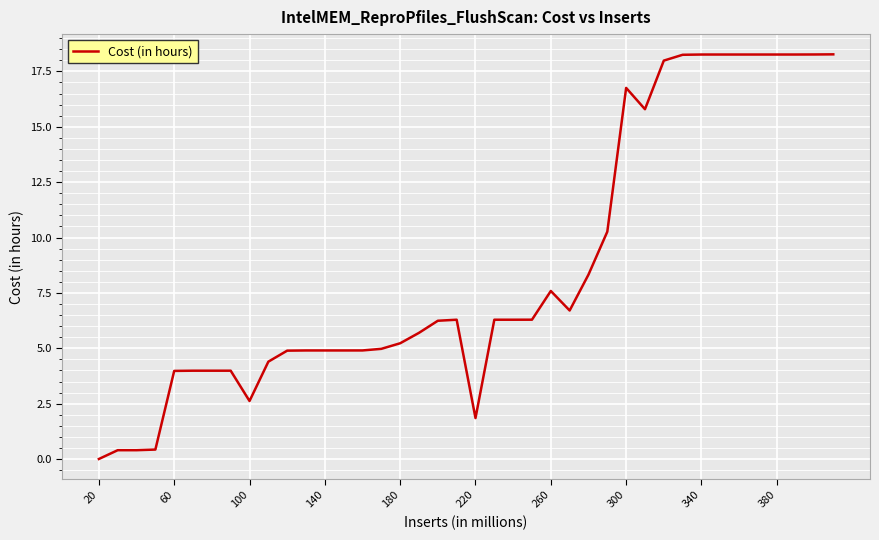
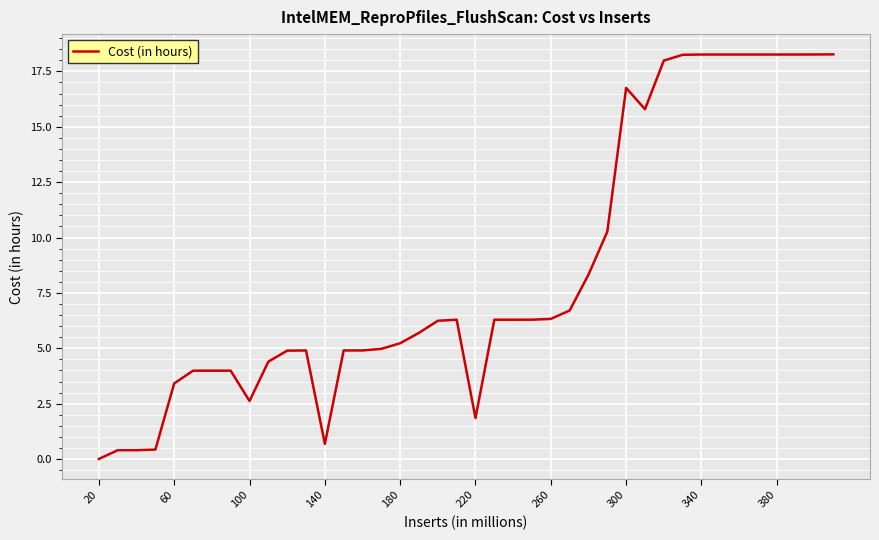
  {
    "20": 0.0,
-   "60": 4.0,
+   "60": 3.4,
    "100": 2.6,
-   "140": 4.9,
+   "140": 0.7,
    "180": 5.2,
    "220": 1.9,
-   "260": 7.6,
+   "260": 6.3,
    "300": 16.8,
    "340": 18.3,
    "380": 18.3
  }
